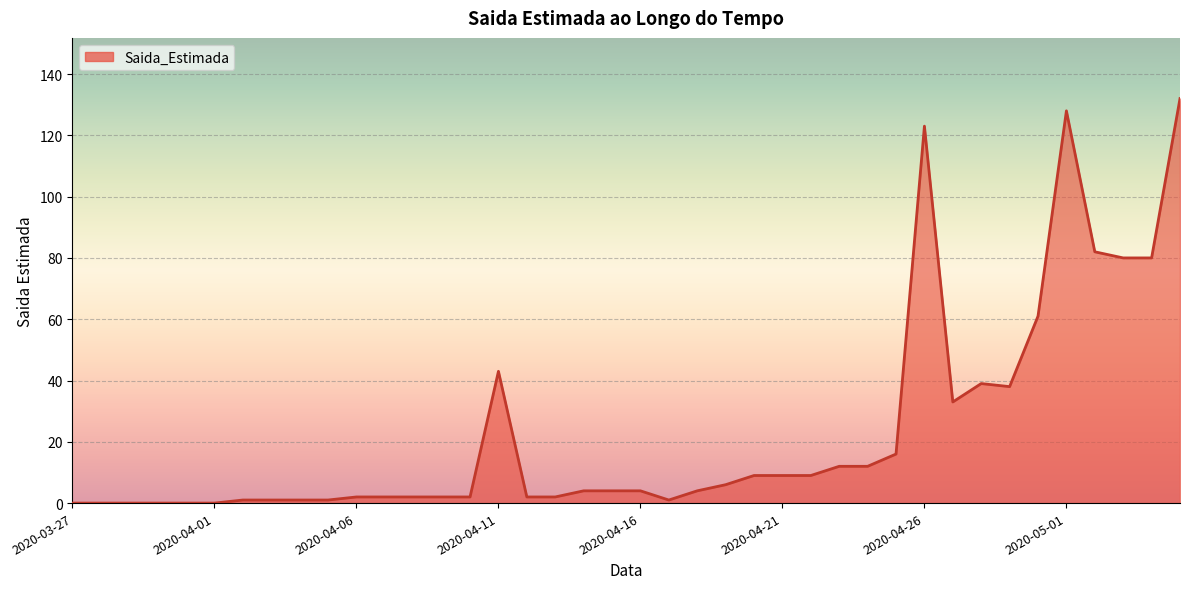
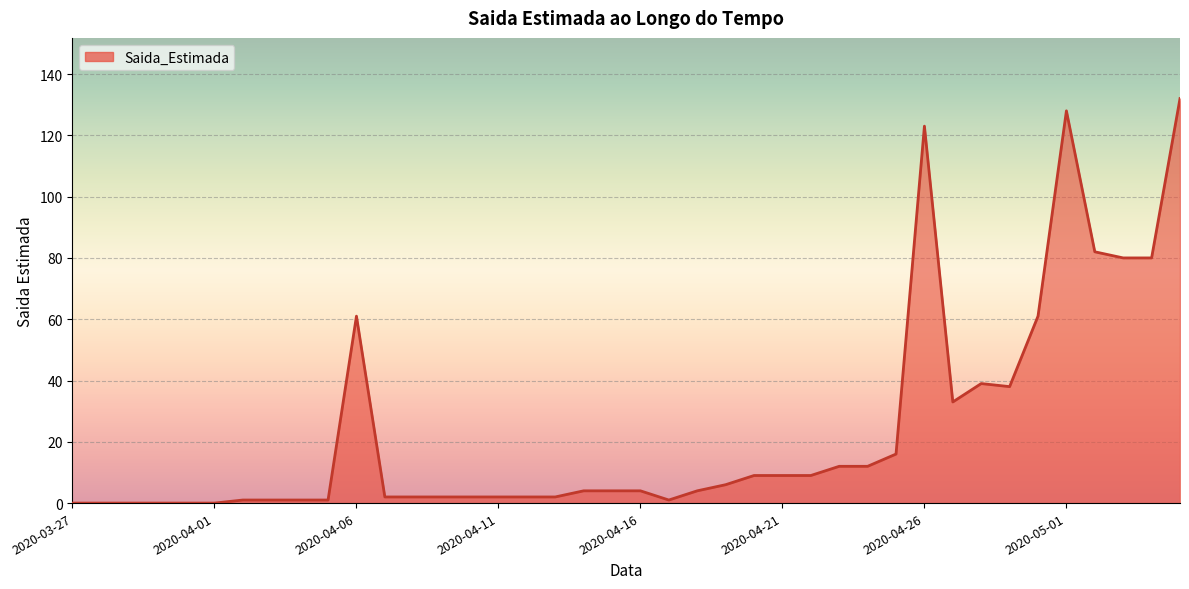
  {
    "2020-03-27": 0,
    "2020-04-01": 0,
-   "2020-04-06": 2,
-   "2020-04-11": 43,
+   "2020-04-06": 61,
+   "2020-04-11": 2,
    "2020-04-16": 4,
    "2020-04-21": 9,
    "2020-04-26": 123,
    "2020-05-01": 128
  }
